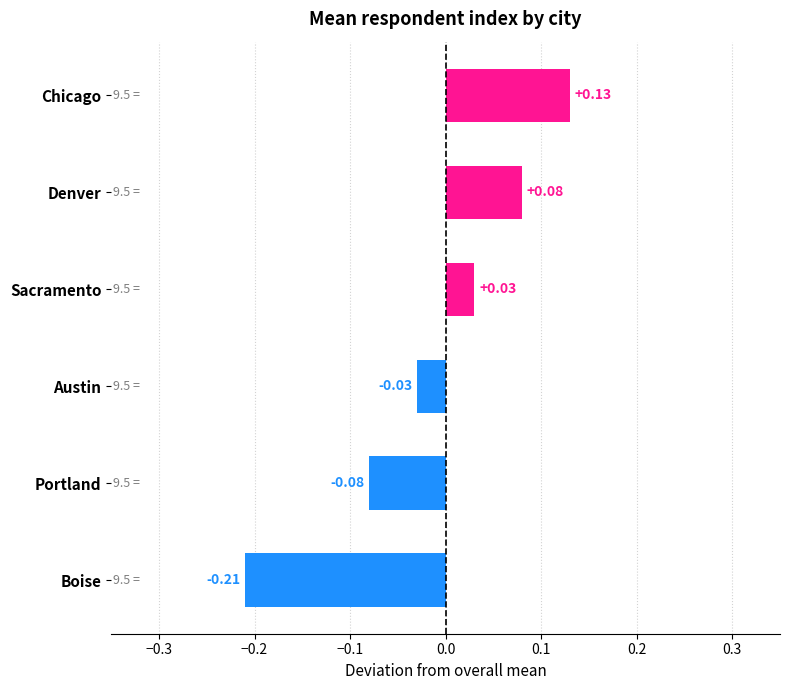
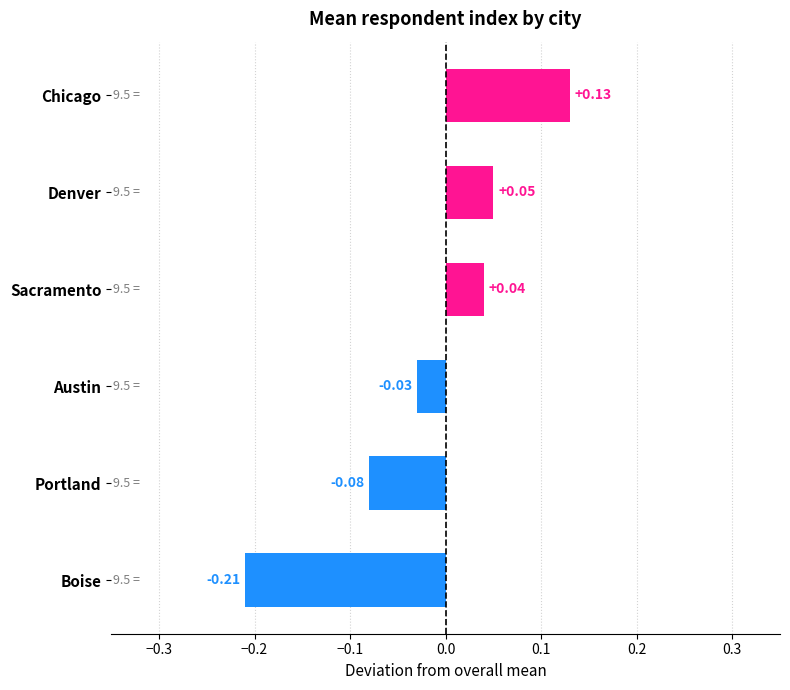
  {
    "Chicago": "+0.13",
-   "Denver": "+0.08",
-   "Sacramento": "+0.03",
+   "Denver": "+0.05",
+   "Sacramento": "+0.04",
    "Austin": "-0.03",
    "Portland": "-0.08",
    "Boise": "-0.21"
  }
